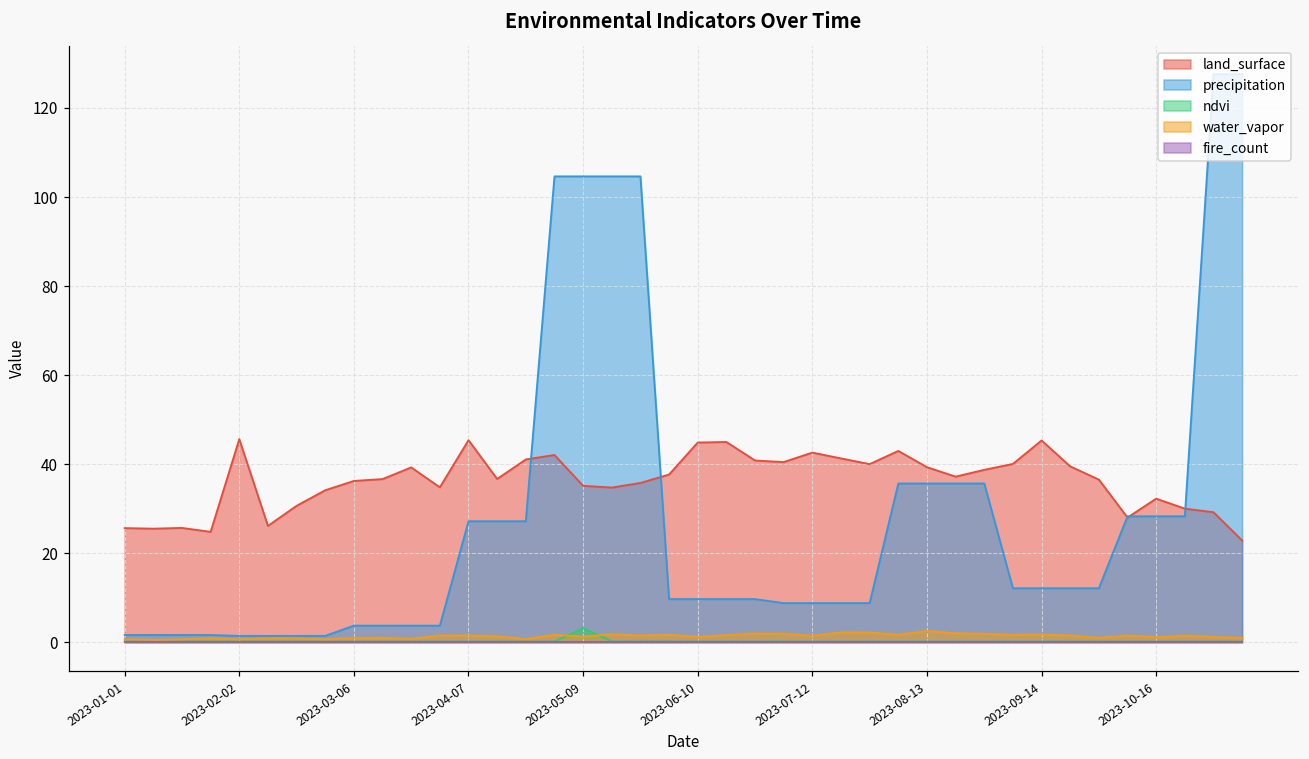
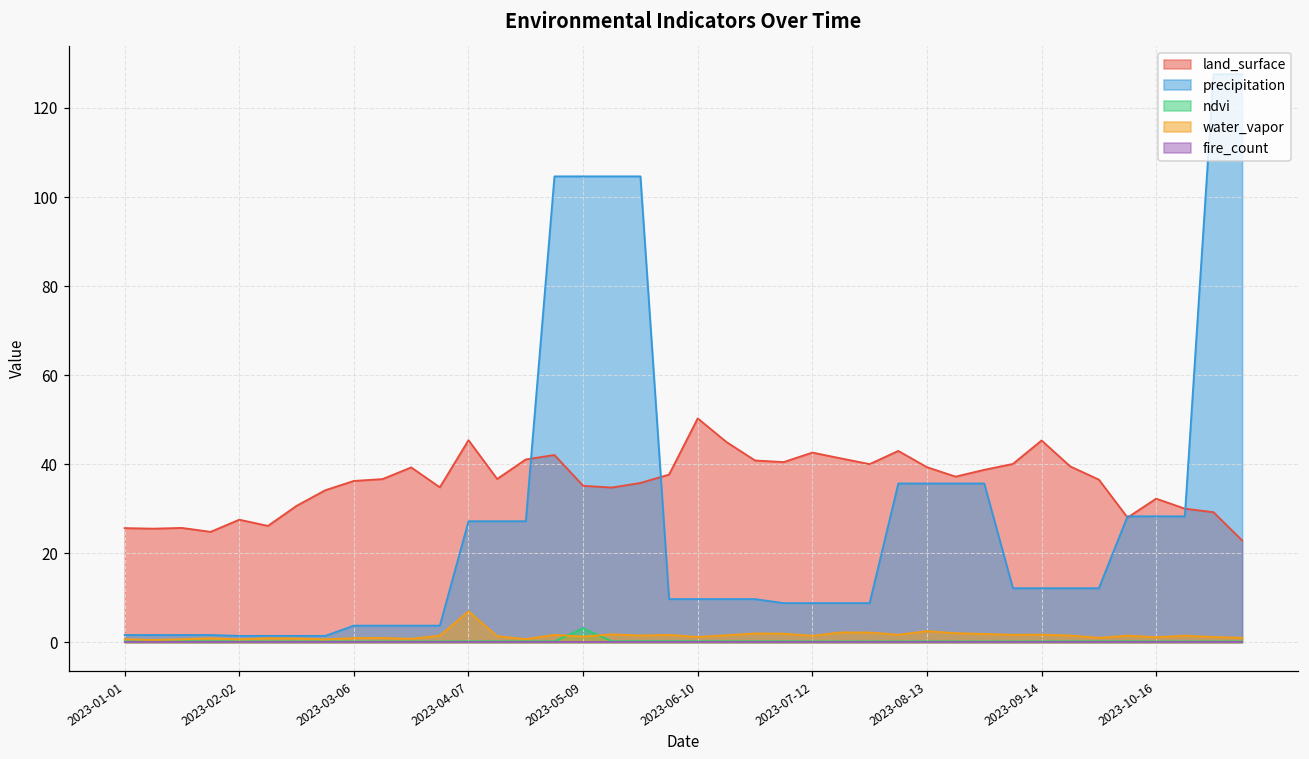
  {
    "land_surface": {
      "2023-01-01": 26,
-     "2023-02-02": 46,
+     "2023-02-02": 28,
      "2023-03-06": 36,
      "2023-04-07": 45,
      "2023-05-09": 35,
-     "2023-06-10": 45,
+     "2023-06-10": 50,
      "2023-07-12": 43,
      "2023-08-13": 39,
      "2023-09-14": 45,
      "2023-10-16": 32
    },
    "precipitation": {
      "2023-01-01": 2,
      "2023-02-02": 1,
      "2023-03-06": 4,
      "2023-04-07": 27,
      "2023-05-09": 105,
      "2023-06-10": 10,
      "2023-07-12": 9,
      "2023-08-13": 36,
      "2023-09-14": 12,
      "2023-10-16": 28
    },
    "ndvi": {
      "2023-05-09": 3
    },
    "water_vapor": {
      "2023-03-06": 1,
-     "2023-04-07": 1,
+     "2023-04-07": 7,
      "2023-05-09": 1,
      "2023-06-10": 1,
      "2023-07-12": 1,
      "2023-08-13": 3,
      "2023-09-14": 2,
      "2023-10-16": 1
    },
    "fire_count": {
      "2023-05-09": 0
    }
  }
